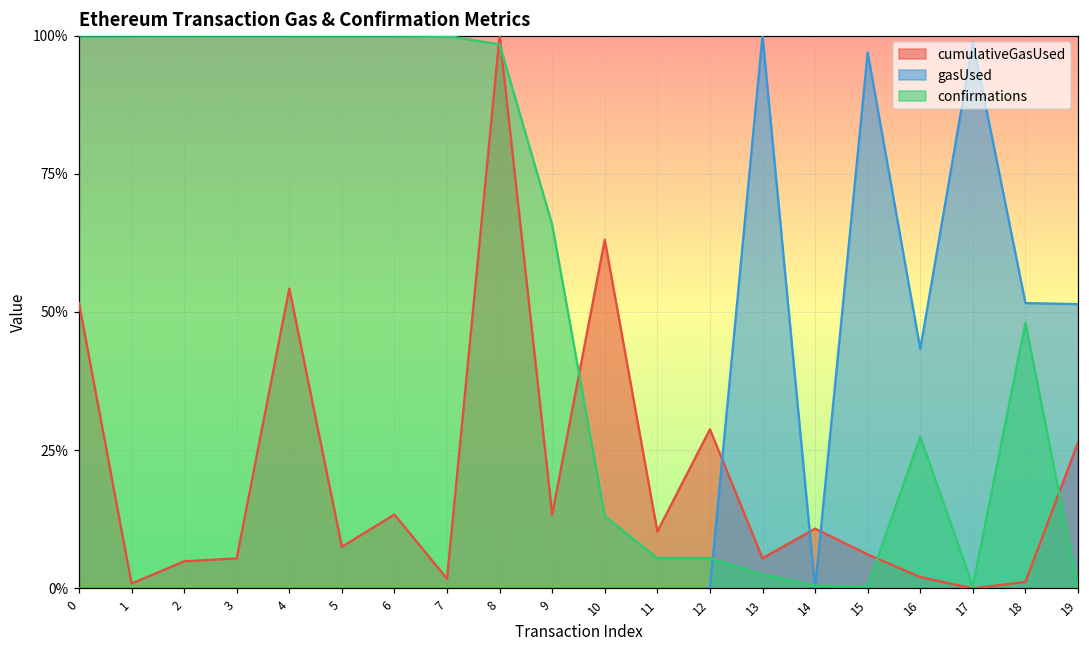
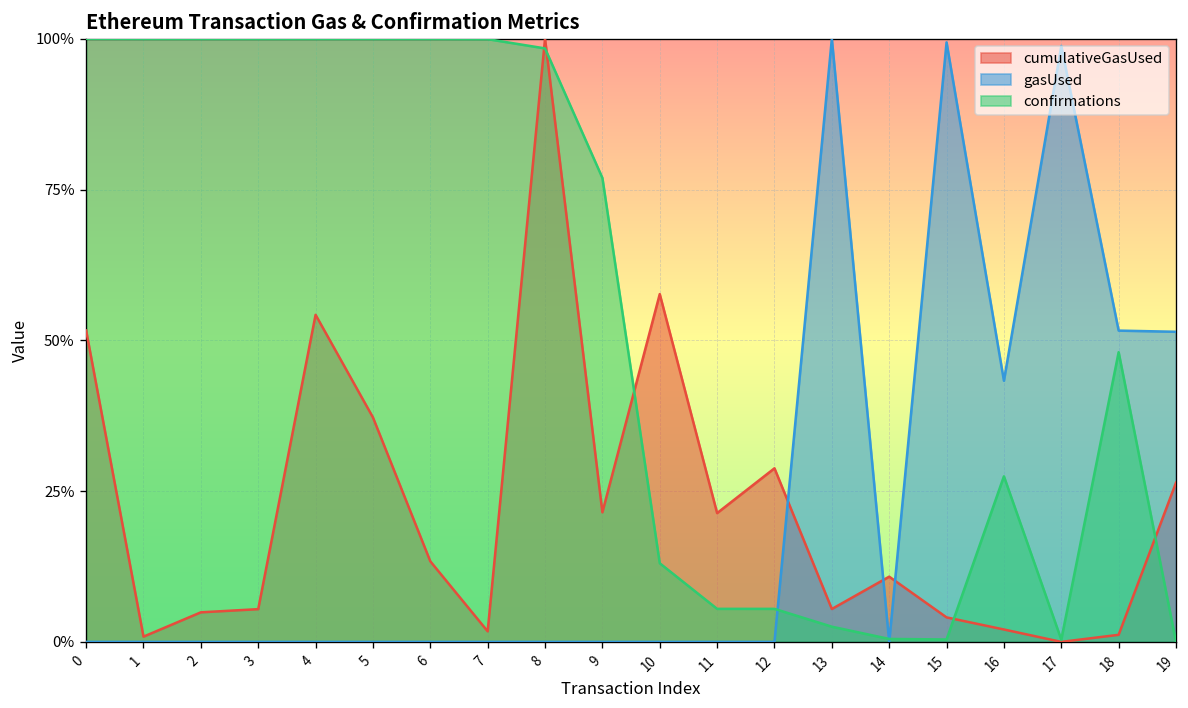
  {
    "cumulativeGasUsed": {
      "0": "52%",
      "1": "1%",
      "2": "5%",
      "3": "5%",
      "4": "54%",
-     "5": "8%",
+     "5": "37%",
      "6": "13%",
      "7": "2%",
      "8": "100%",
-     "9": "13%",
-     "10": "63%",
-     "11": "10%",
+     "9": "21%",
+     "10": "58%",
+     "11": "21%",
      "12": "29%",
      "13": "5%",
      "14": "11%",
-     "15": "6%",
+     "15": "4%",
      "16": "2%",
      "18": "1%",
      "19": "26%"
    },
    "gasUsed": {
      "0": "0%",
      "1": "0%",
      "2": "0%",
      "3": "0%",
      "4": "0%",
      "5": "0%",
      "6": "0%",
      "7": "0%",
      "8": "0%",
      "9": "0%",
      "10": "0%",
      "11": "0%",
      "12": "0%",
      "13": "100%",
-     "15": "97%",
+     "15": "99%",
      "16": "43%",
      "17": "99%",
      "18": "52%",
      "19": "51%"
    },
    "confirmations": {
      "0": "100%",
      "1": "100%",
      "2": "100%",
      "3": "100%",
      "4": "100%",
      "5": "100%",
      "6": "100%",
      "7": "100%",
      "8": "98%",
-     "9": "66%",
+     "9": "77%",
      "10": "13%",
      "11": "5%",
      "12": "5%",
      "13": "3%",
      "15": "0%",
      "16": "27%",
      "18": "48%",
      "19": "0%"
    }
  }
